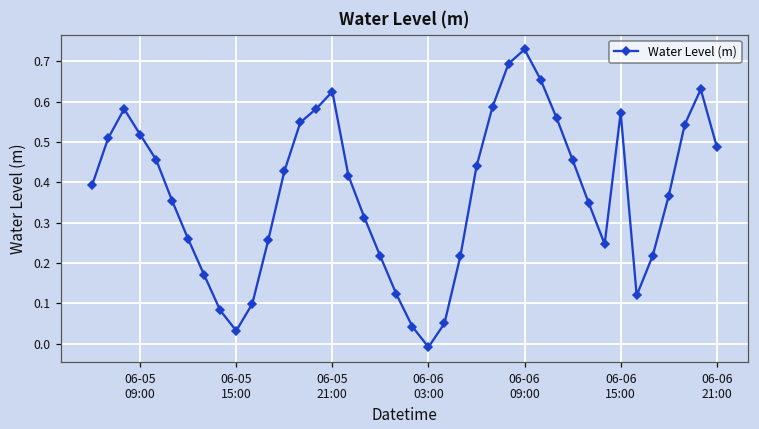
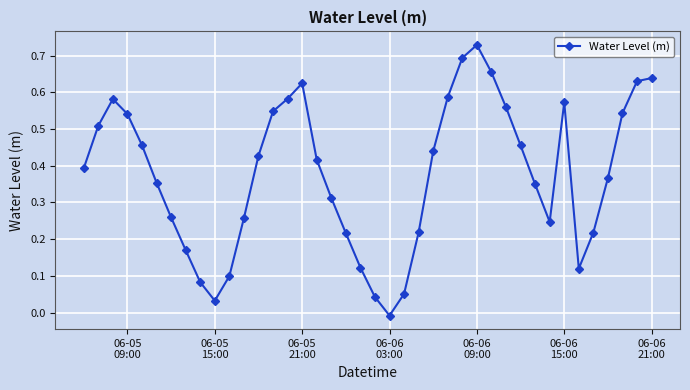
  {
-   "06-05 09:00": 0.52,
+   "06-05 09:00": 0.54,
    "06-05 15:00": 0.03,
    "06-05 21:00": 0.62,
    "06-06 03:00": -0.01,
    "06-06 09:00": 0.73,
    "06-06 15:00": 0.57,
-   "06-06 21:00": 0.49
+   "06-06 21:00": 0.64
  }
